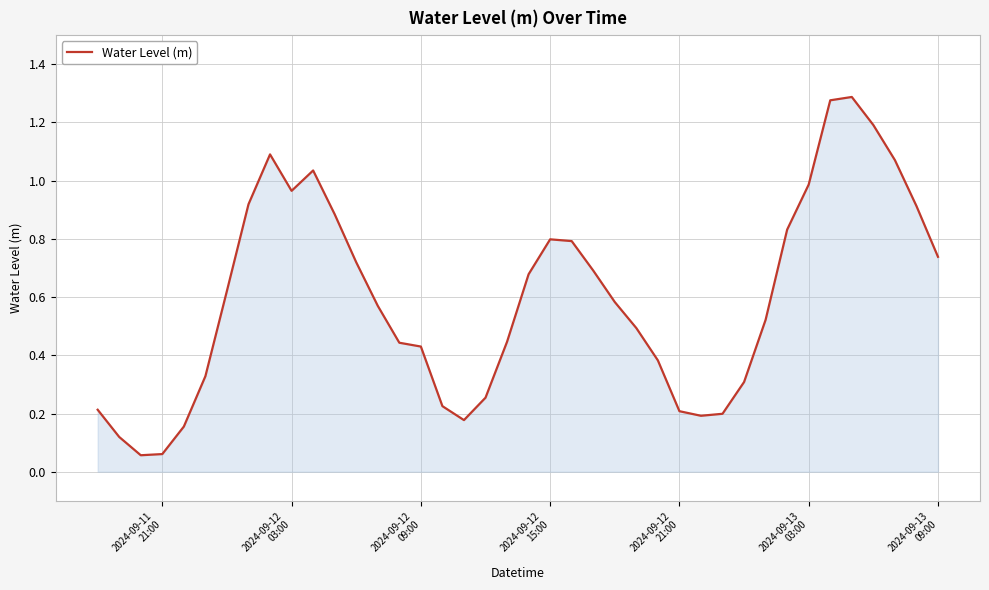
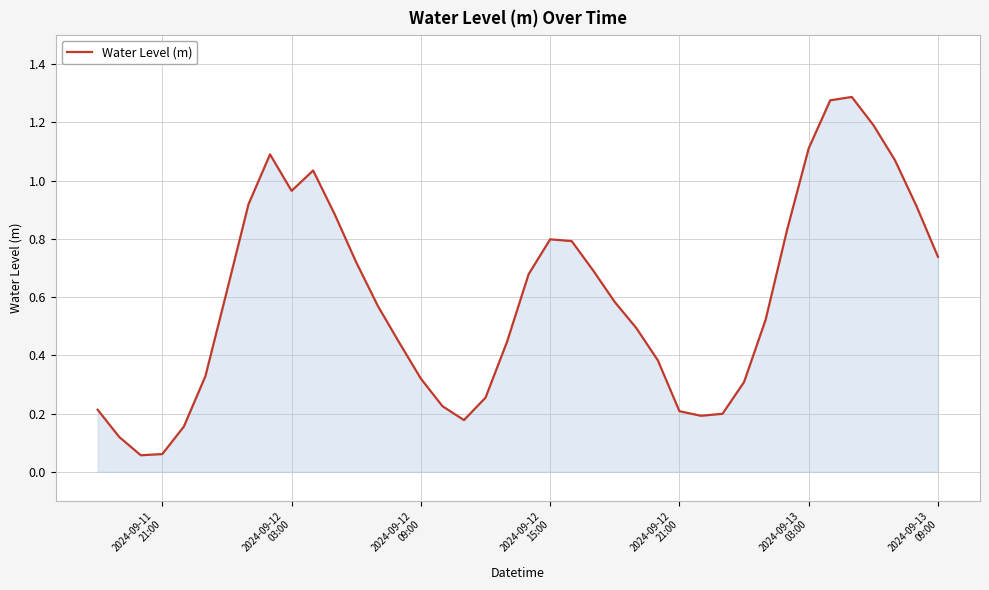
  {
    "2024-09-11 21:00": 0.06,
    "2024-09-12 03:00": 0.97,
-   "2024-09-12 09:00": 0.43,
+   "2024-09-12 09:00": 0.32,
    "2024-09-12 15:00": 0.80,
    "2024-09-12 21:00": 0.21,
-   "2024-09-13 03:00": 0.99,
+   "2024-09-13 03:00": 1.11,
    "2024-09-13 09:00": 0.74
  }
